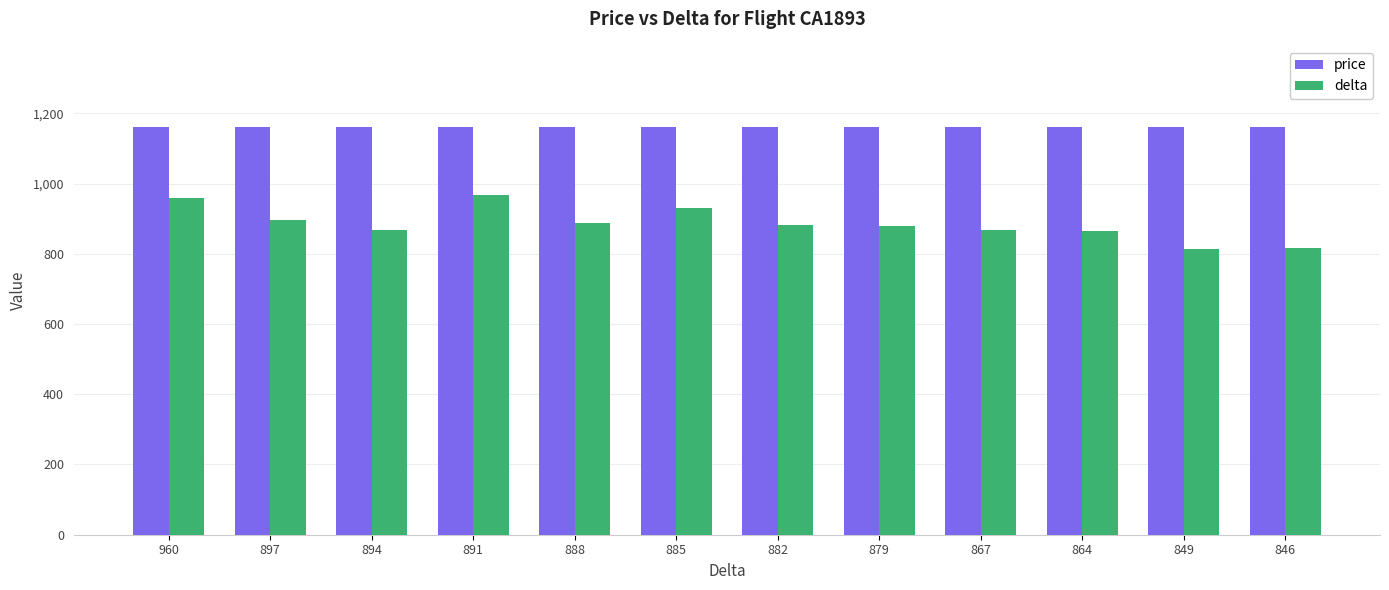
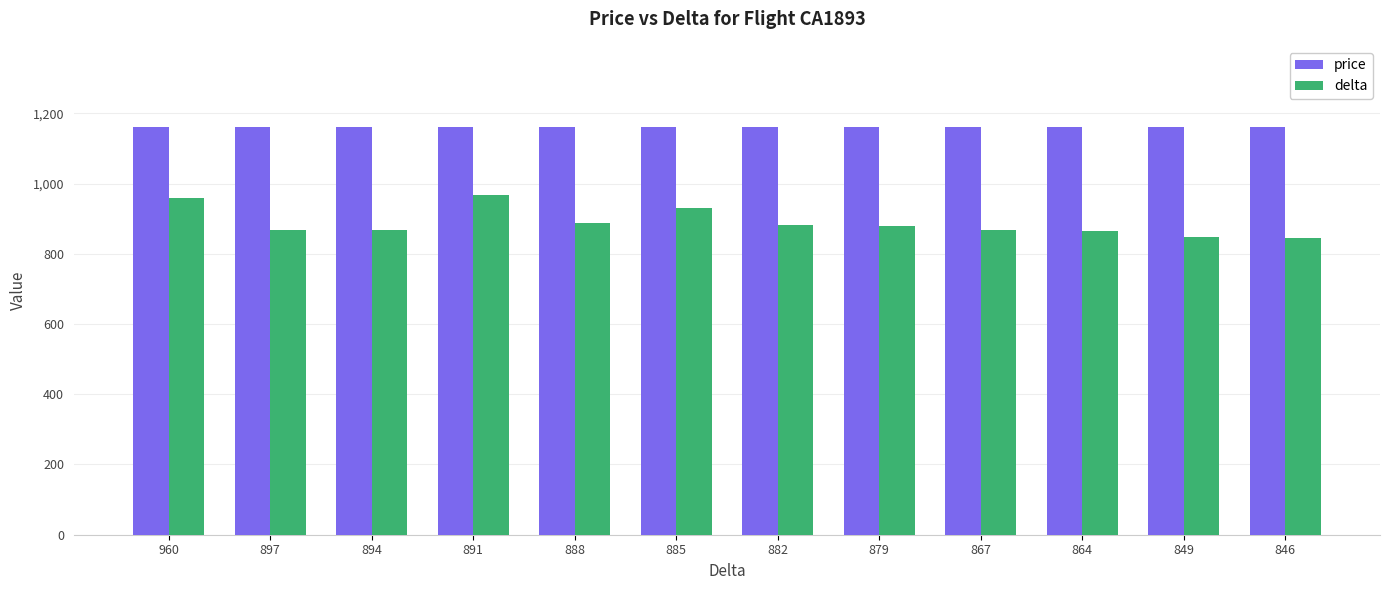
  {
    "price": {
      "960": "1,160",
      "897": "1,160",
      "894": "1,160",
      "891": "1,160",
      "888": "1,160",
      "885": "1,160",
      "882": "1,160",
      "879": "1,160",
      "867": "1,160",
      "864": "1,160",
      "849": "1,160",
      "846": "1,160"
    },
    "delta": {
      "960": "960",
-     "897": "900",
+     "897": "870",
      "894": "870",
      "891": "970",
      "888": "890",
      "885": "930",
      "882": "880",
      "879": "880",
      "867": "870",
      "864": "860",
-     "849": "810",
-     "846": "820"
+     "849": "850",
+     "846": "850"
    }
  }
